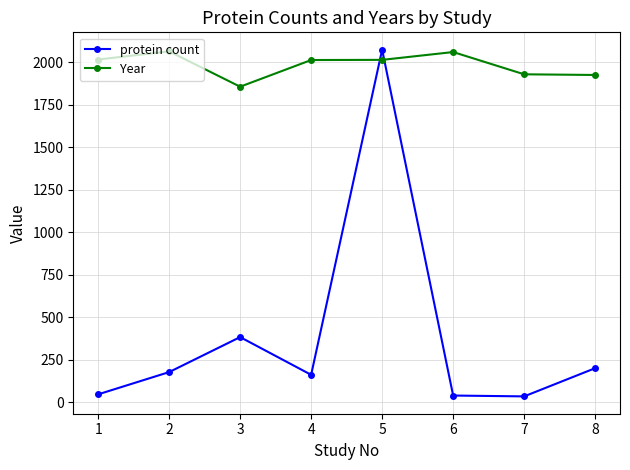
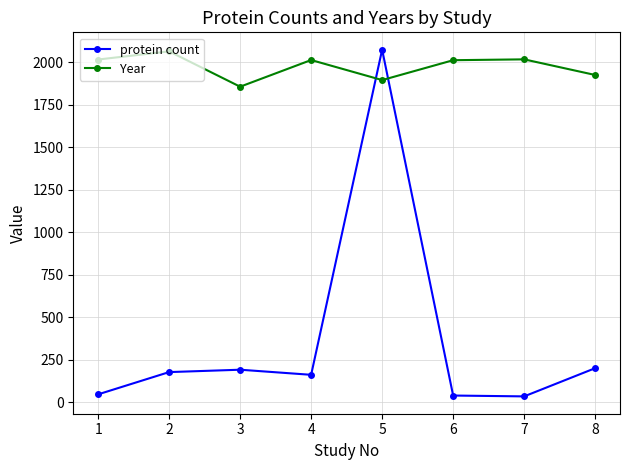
  {
    "protein count": {
      "1": 50,
      "2": 180,
-     "3": 380,
+     "3": 190,
      "4": 160,
      "5": 2080,
      "6": 40,
      "7": 30,
      "8": 200
    },
    "Year": {
      "3": 1860,
      "4": 2010,
-     "5": 2020,
-     "6": 2060,
-     "7": 1930,
+     "5": 1900,
+     "6": 2010,
+     "7": 2020,
      "8": 1930
    }
  }
